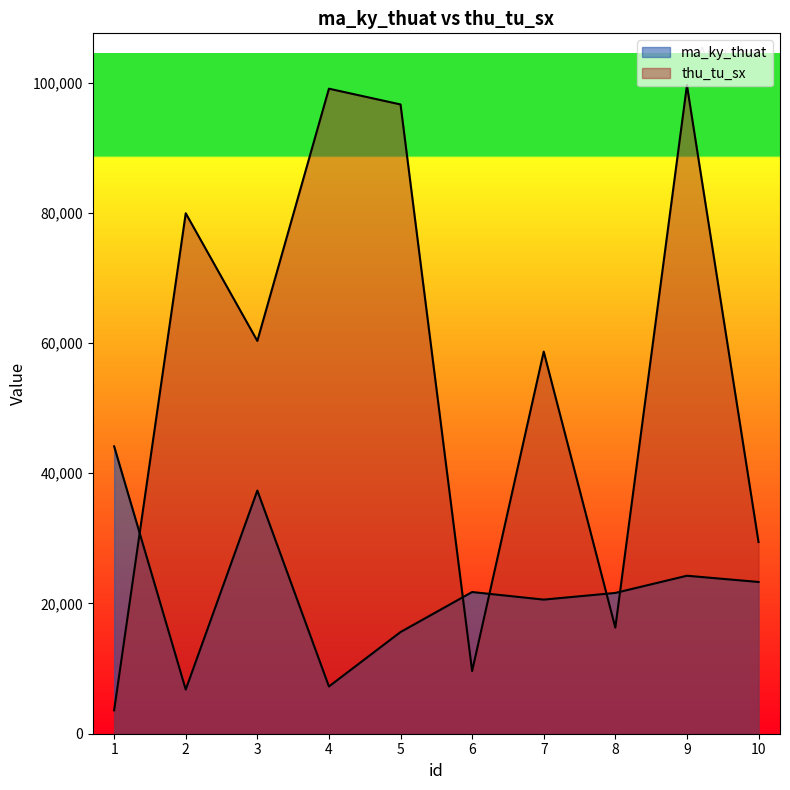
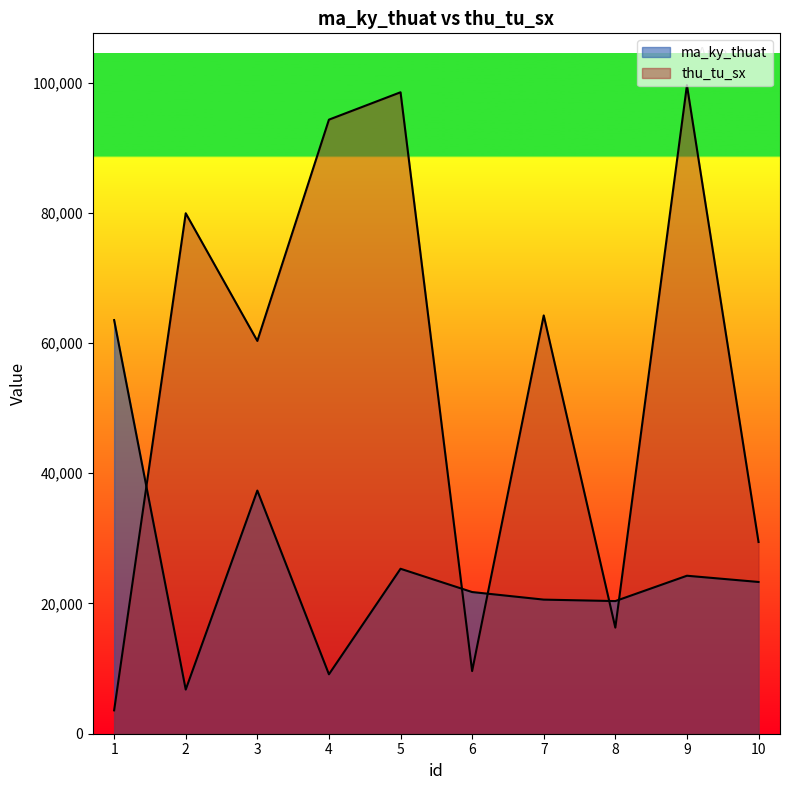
  {
    "ma_ky_thuat": {
-     "1": "44,000",
+     "1": "64,000",
      "2": "7,000",
      "3": "37,000",
-     "4": "7,000",
-     "5": "16,000",
+     "4": "9,000",
+     "5": "25,000",
      "6": "22,000",
      "7": "21,000",
-     "8": "22,000",
+     "8": "20,000",
      "9": "24,000",
      "10": "23,000"
    },
    "thu_tu_sx": {
      "1": "4,000",
      "2": "80,000",
      "3": "60,000",
-     "4": "99,000",
-     "5": "97,000",
+     "4": "94,000",
+     "5": "99,000",
      "6": "10,000",
-     "7": "59,000",
+     "7": "64,000",
      "8": "16,000",
      "10": "29,000"
    }
  }
